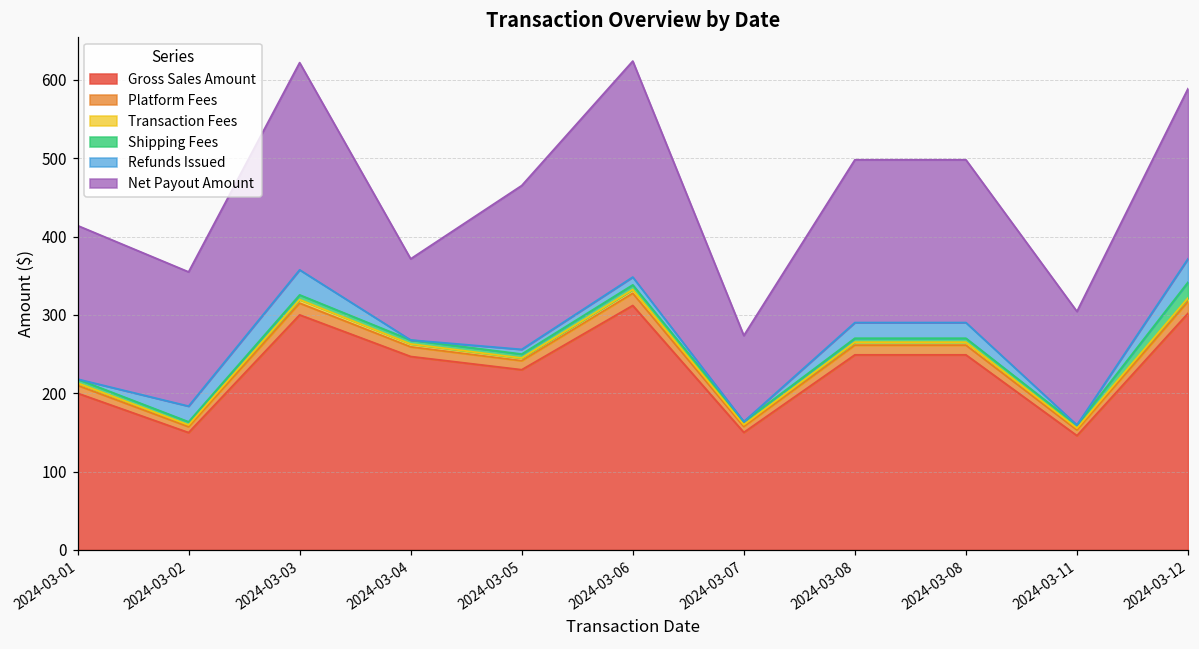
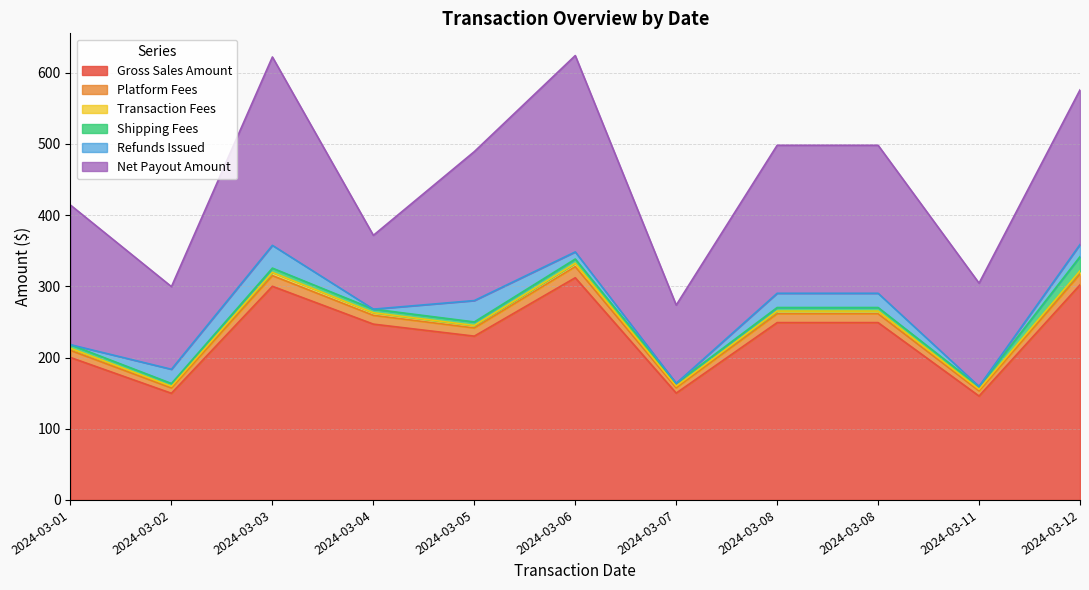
  {
    "Transaction Fees": {
      "2024-03-03": 0,
      "2024-03-04": 0,
      "2024-03-06": 0,
      "2024-03-12": 0
    },
    "Shipping Fees": {
      "2024-03-02": 0,
      "2024-03-03": 10,
      "2024-03-05": 10,
      "2024-03-06": 10,
      "2024-03-12": 20
    },
    "Refunds Issued": {
      "2024-03-02": 20,
      "2024-03-03": 30,
-     "2024-03-05": 10,
+     "2024-03-05": 30,
      "2024-03-06": 10,
-     "2024-03-12": 30
+     "2024-03-12": 20
    },
    "Net Payout Amount": {
      "2024-03-01": 200,
-     "2024-03-02": 170,
+     "2024-03-02": 120,
      "2024-03-03": 260,
      "2024-03-04": 100,
      "2024-03-05": 210,
      "2024-03-06": 280,
      "2024-03-07": 110,
      "2024-03-11": 150,
      "2024-03-12": 220
    }
  }
